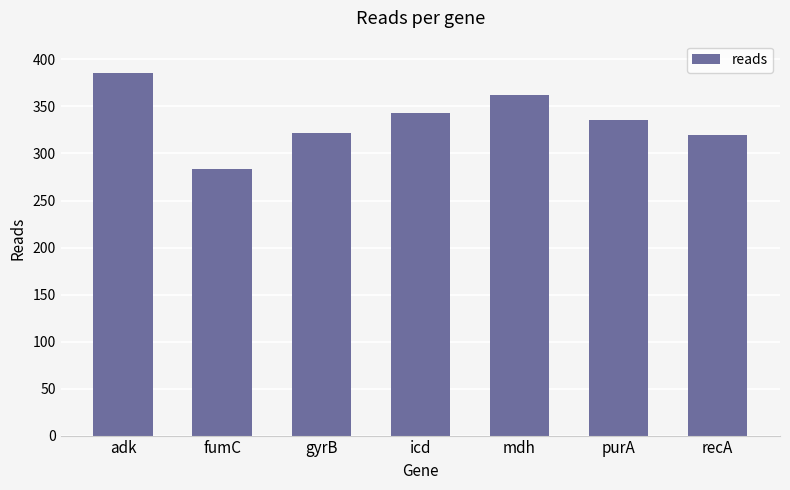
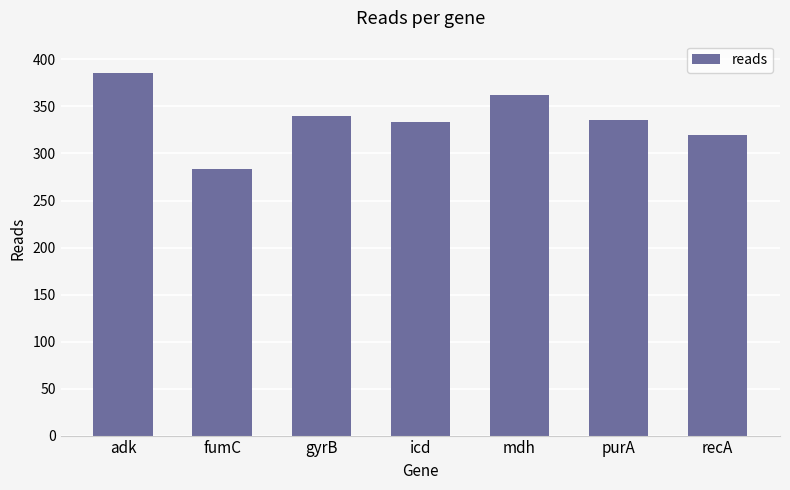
  {
    "adk": 390,
    "fumC": 280,
-   "gyrB": 320,
-   "icd": 340,
+   "gyrB": 340,
+   "icd": 330,
    "mdh": 360,
    "purA": 340,
    "recA": 320
  }
